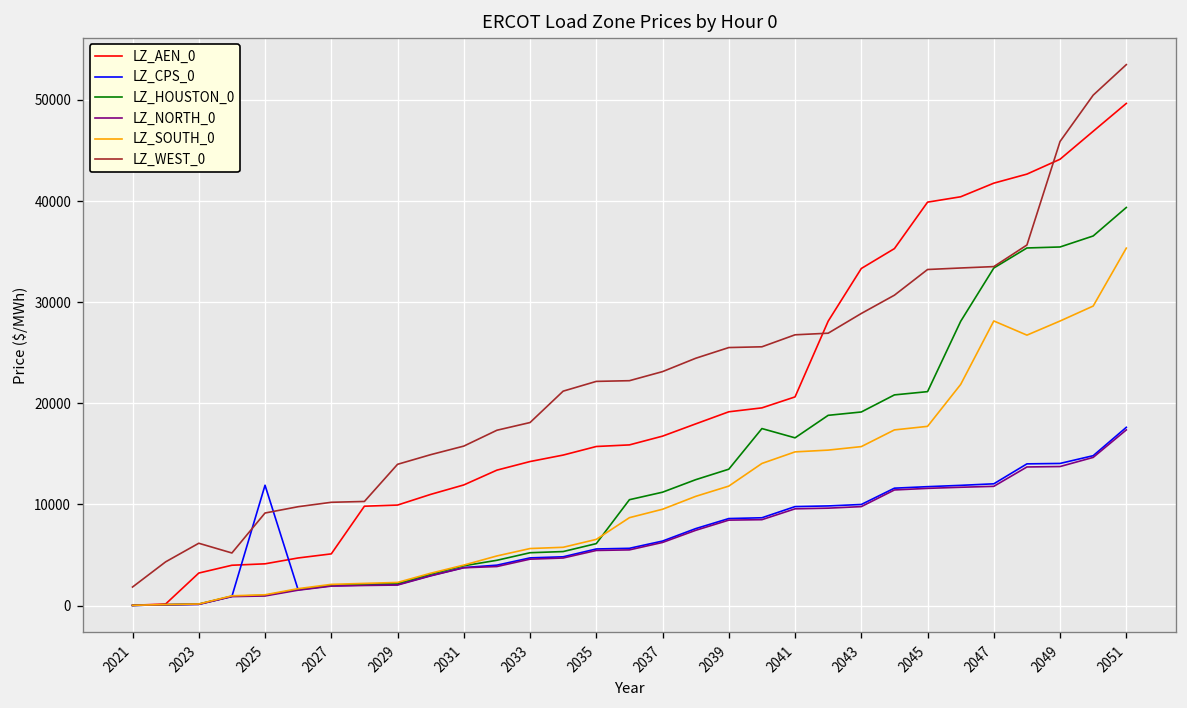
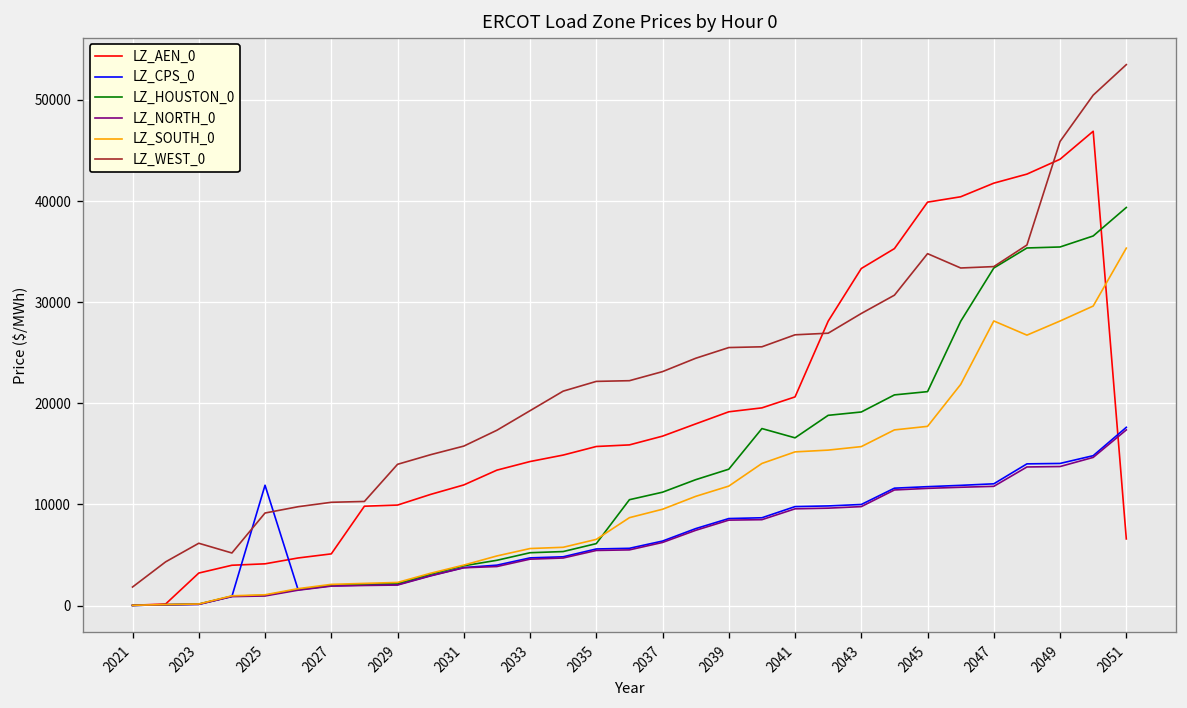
  {
    "LZ_AEN_0": {
      "2023": 3000,
      "2025": 4000,
      "2027": 5000,
      "2029": 10000,
      "2031": 12000,
      "2033": 14000,
      "2035": 16000,
      "2037": 17000,
      "2039": 19000,
      "2041": 21000,
      "2043": 33000,
      "2045": 40000,
      "2047": 42000,
      "2049": 44000,
-     "2051": 50000
+     "2051": 7000
    },
    "LZ_CPS_0": {
      "2025": 12000,
      "2049": 14000
    },
    "LZ_HOUSTON_0": {
      "2033": 5000,
      "2035": 6000,
      "2037": 11000,
      "2039": 13000,
      "2041": 17000,
      "2043": 19000,
      "2045": 21000,
      "2049": 35000,
      "2051": 39000
    },
    "LZ_NORTH_0": {
      "2049": 14000
    },
    "LZ_SOUTH_0": {
      "2033": 6000,
      "2035": 7000,
      "2037": 10000,
      "2039": 12000,
      "2041": 15000,
      "2043": 16000,
      "2045": 18000,
      "2047": 28000,
      "2049": 28000,
      "2051": 35000
    },
    "LZ_WEST_0": {
      "2021": 2000,
      "2023": 6000,
      "2025": 9000,
      "2027": 10000,
      "2029": 14000,
      "2031": 16000,
-     "2033": 18000,
+     "2033": 19000,
      "2035": 22000,
      "2037": 23000,
      "2039": 26000,
      "2041": 27000,
      "2043": 29000,
-     "2045": 33000,
+     "2045": 35000,
      "2049": 46000,
      "2051": 53000
    }
  }
